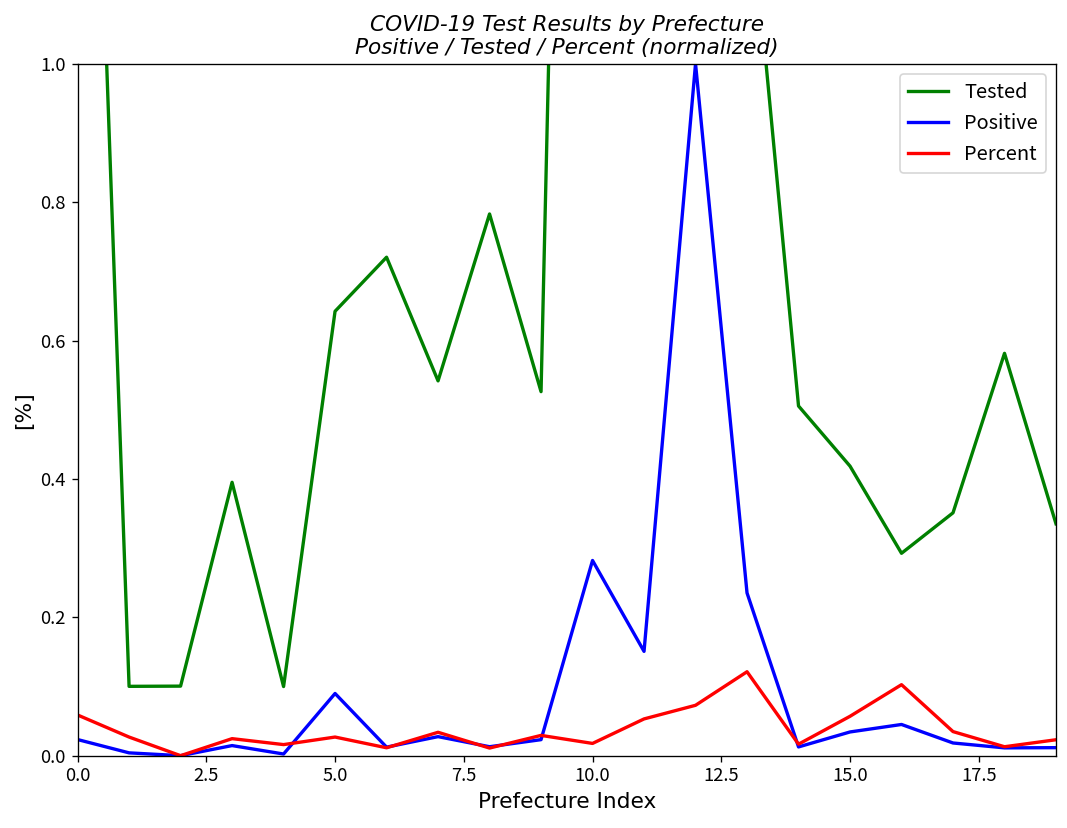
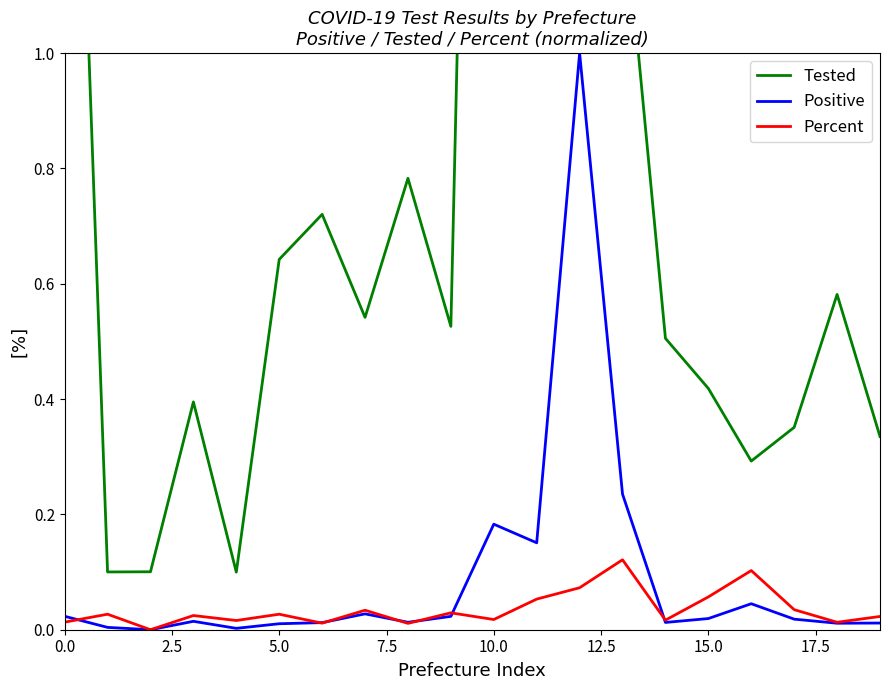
  {
    "Tested": {
      "5.0": 0.64,
      "15.0": 0.42
    },
    "Positive": {
      "0.0": 0.02,
-     "5.0": 0.09,
-     "10.0": 0.28,
-     "15.0": 0.03
+     "5.0": 0.01,
+     "10.0": 0.18,
+     "15.0": 0.02
    },
    "Percent": {
-     "0.0": 0.06,
+     "0.0": 0.01,
      "5.0": 0.03,
      "10.0": 0.02,
      "15.0": 0.06
    }
  }
